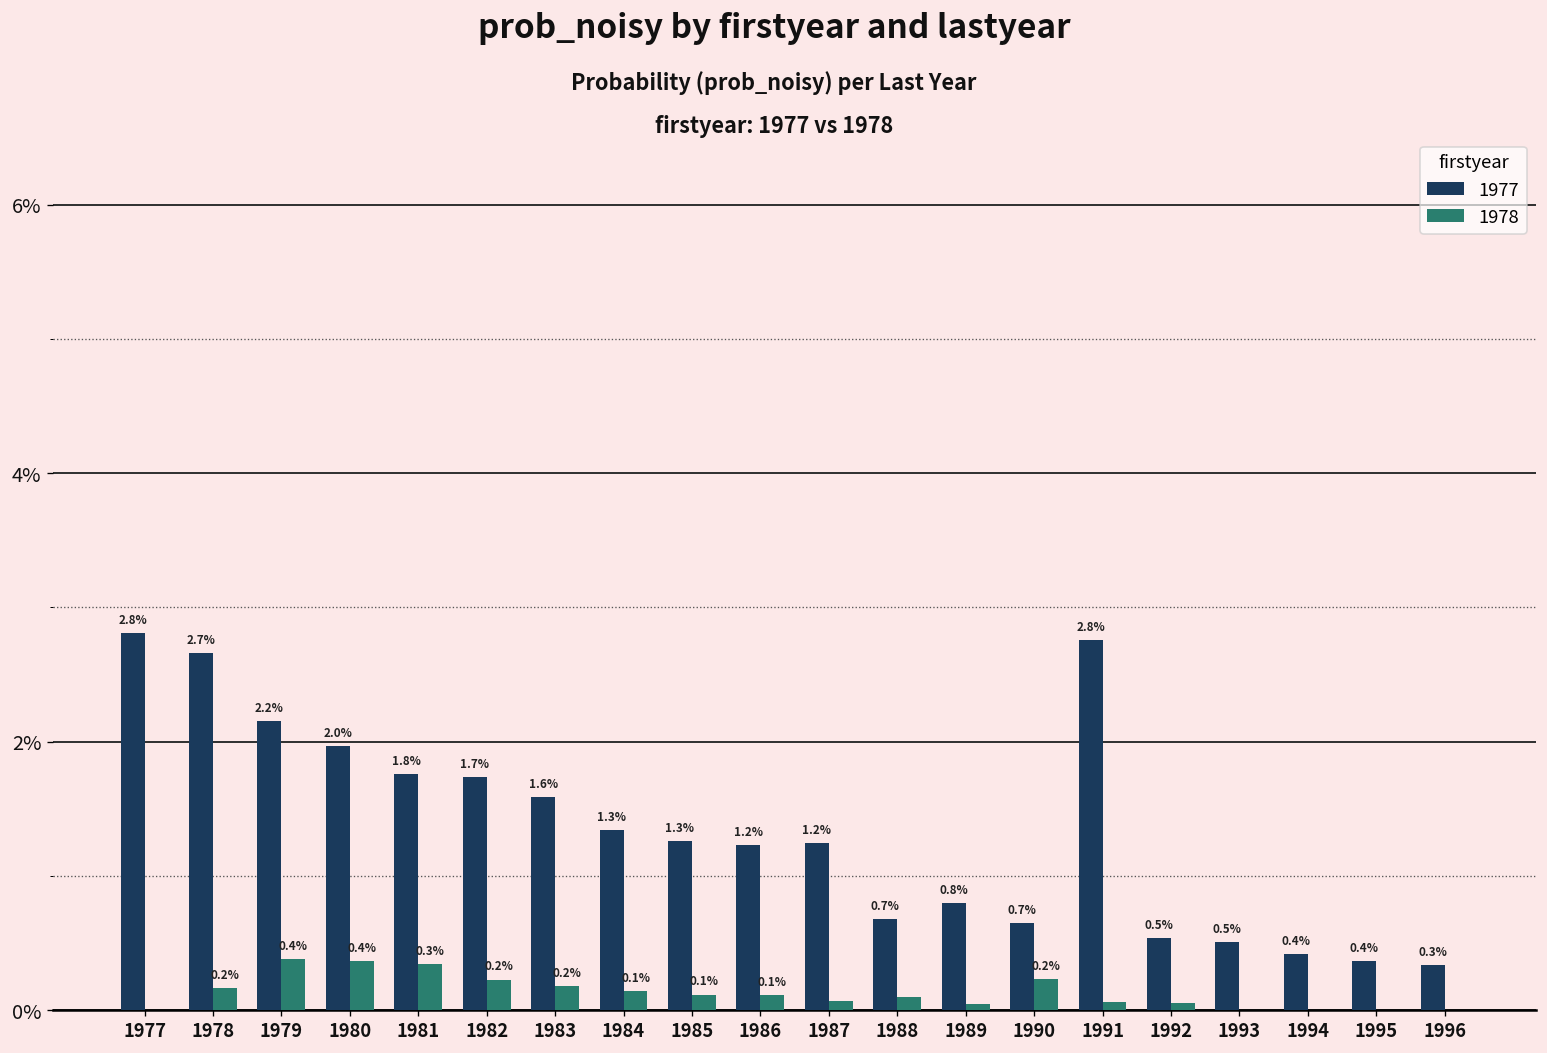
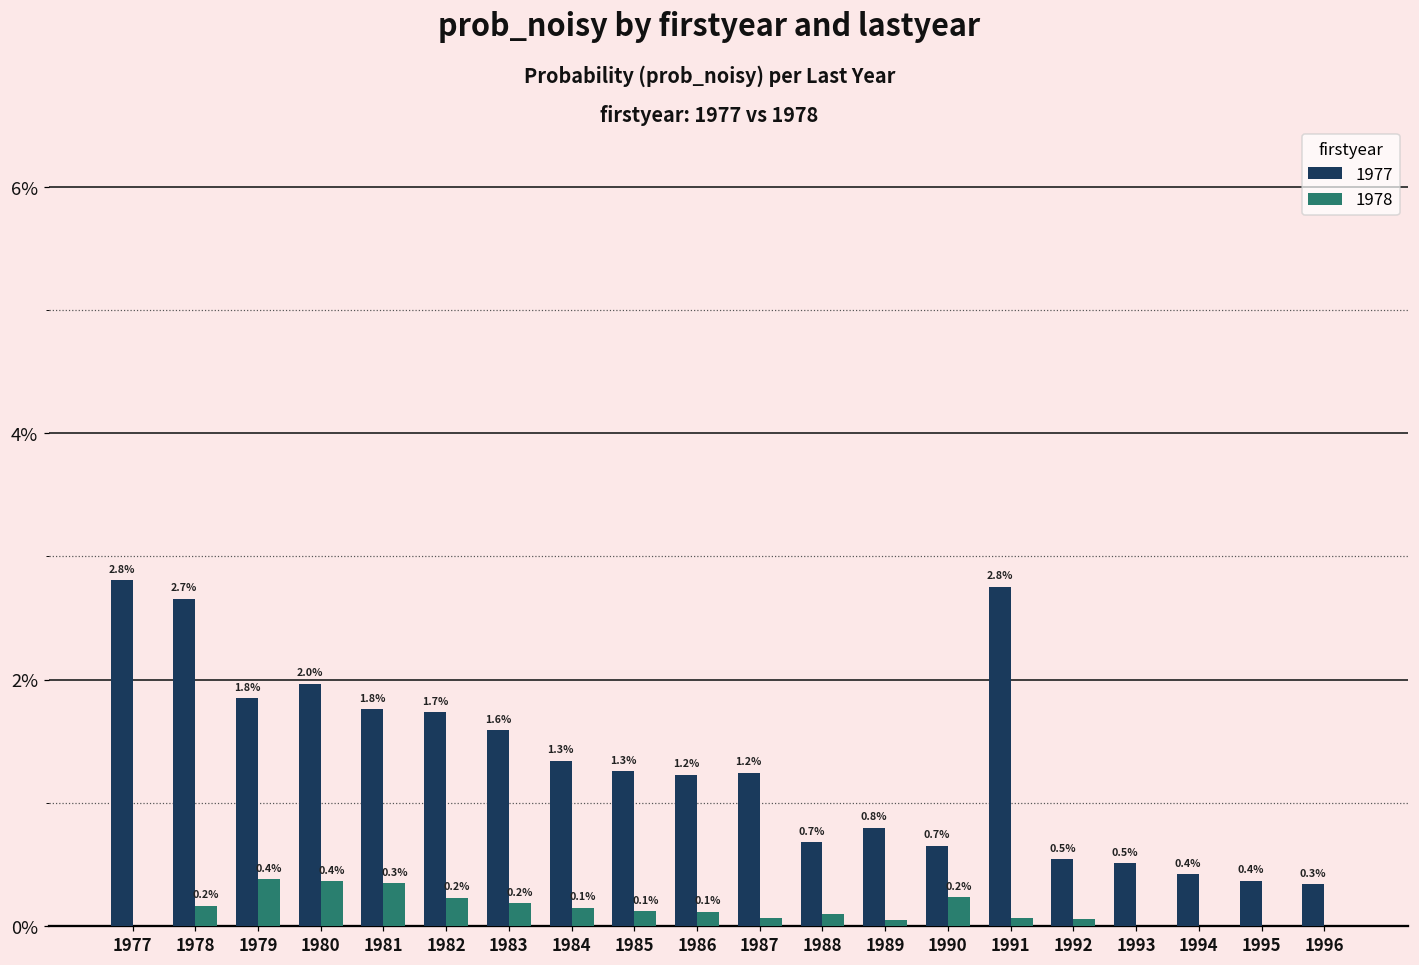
  {
    "1977": {
      "1977": "2.8%",
      "1978": "2.7%",
-     "1979": "2.2%",
+     "1979": "1.8%",
      "1980": "2.0%",
      "1981": "1.8%",
      "1982": "1.7%",
      "1983": "1.6%",
      "1984": "1.3%",
      "1985": "1.3%",
      "1986": "1.2%",
      "1987": "1.2%",
      "1988": "0.7%",
      "1989": "0.8%",
      "1990": "0.7%",
      "1991": "2.8%",
      "1992": "0.5%",
      "1993": "0.5%",
      "1994": "0.4%",
      "1995": "0.4%",
      "1996": "0.3%"
    },
    "1978": {
      "1978": "0.2%",
      "1979": "0.4%",
      "1980": "0.4%",
      "1981": "0.3%",
      "1982": "0.2%",
      "1983": "0.2%",
      "1984": "0.1%",
      "1985": "0.1%",
      "1986": "0.1%",
      "1990": "0.2%"
    }
  }
